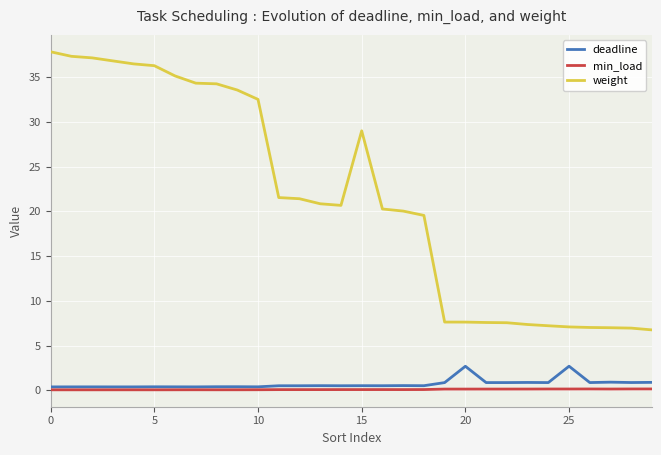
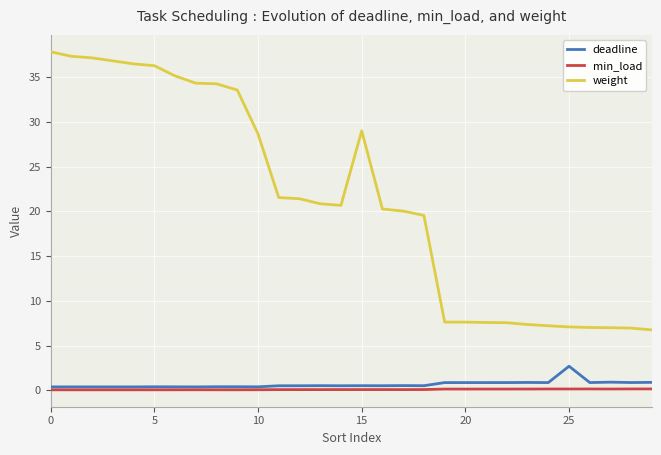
  {
    "deadline": {
      "0": 0,
      "5": 0,
      "10": 0,
      "15": 1,
-     "20": 3,
+     "20": 1,
      "25": 3
    },
    "min_load": {
      "0": 0,
      "5": 0,
      "10": 0,
      "15": 0,
      "20": 0,
      "25": 0
    },
    "weight": {
      "0": 38,
      "5": 36,
-     "10": 33,
+     "10": 29,
      "15": 29,
      "20": 8,
      "25": 7
    }
  }
